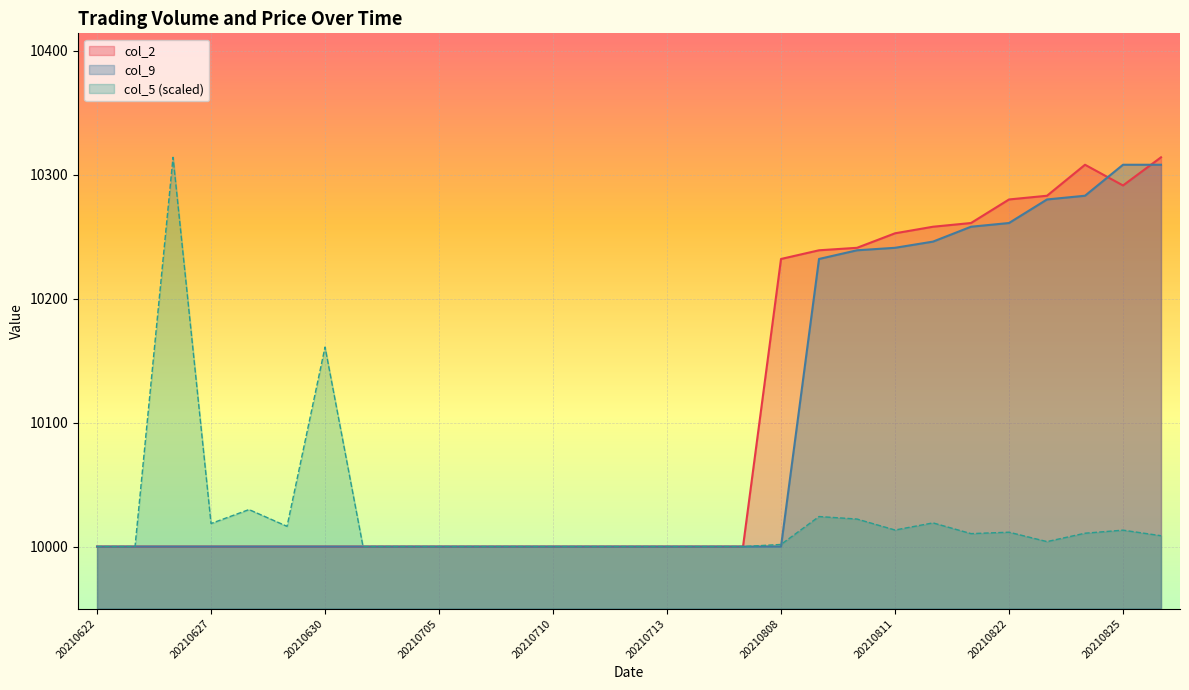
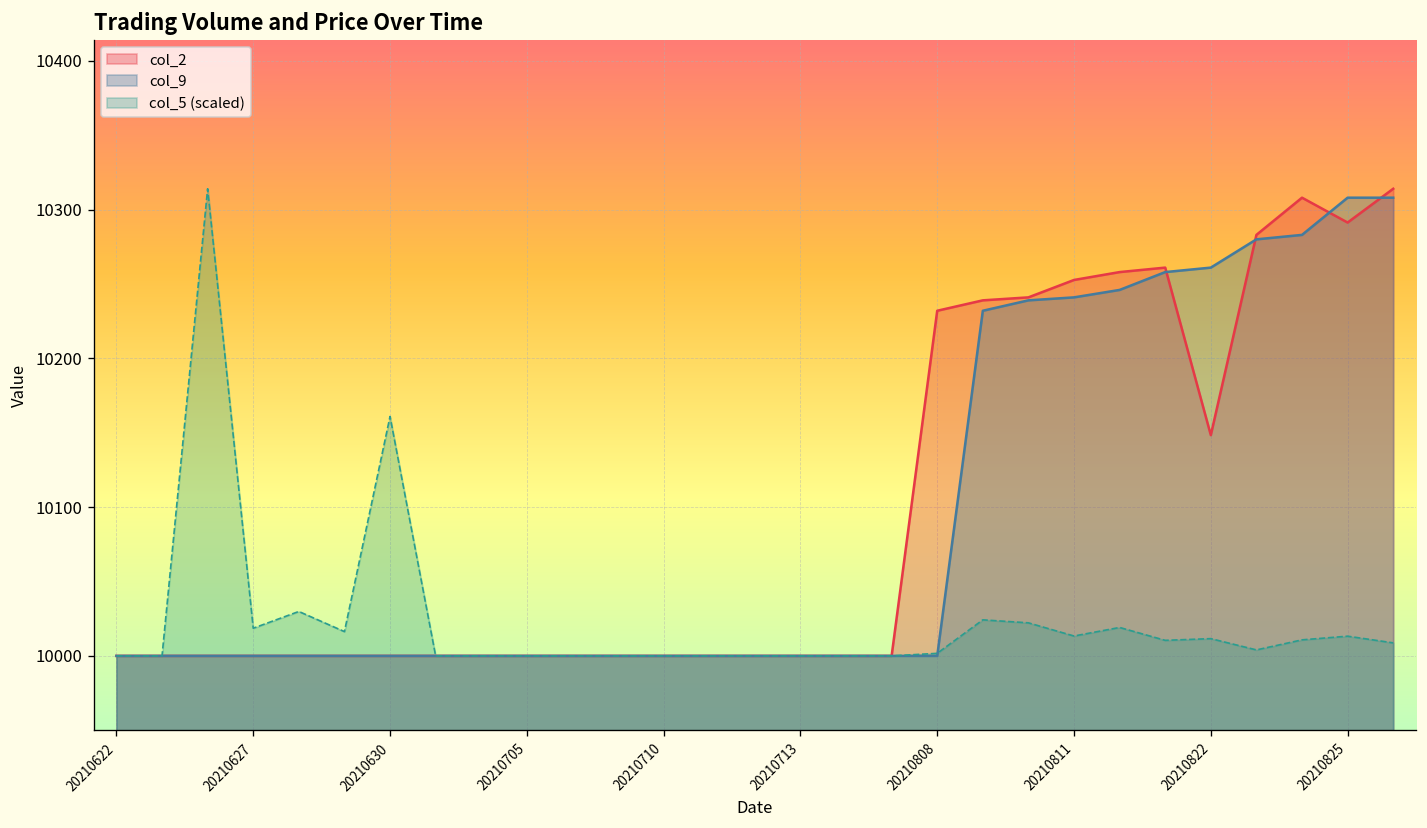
  {
    "col_2": {
      "20210808": 10232,
      "20210811": 10253,
-     "20210822": 10280,
+     "20210822": 10148,
      "20210825": 10291
    }
  }
